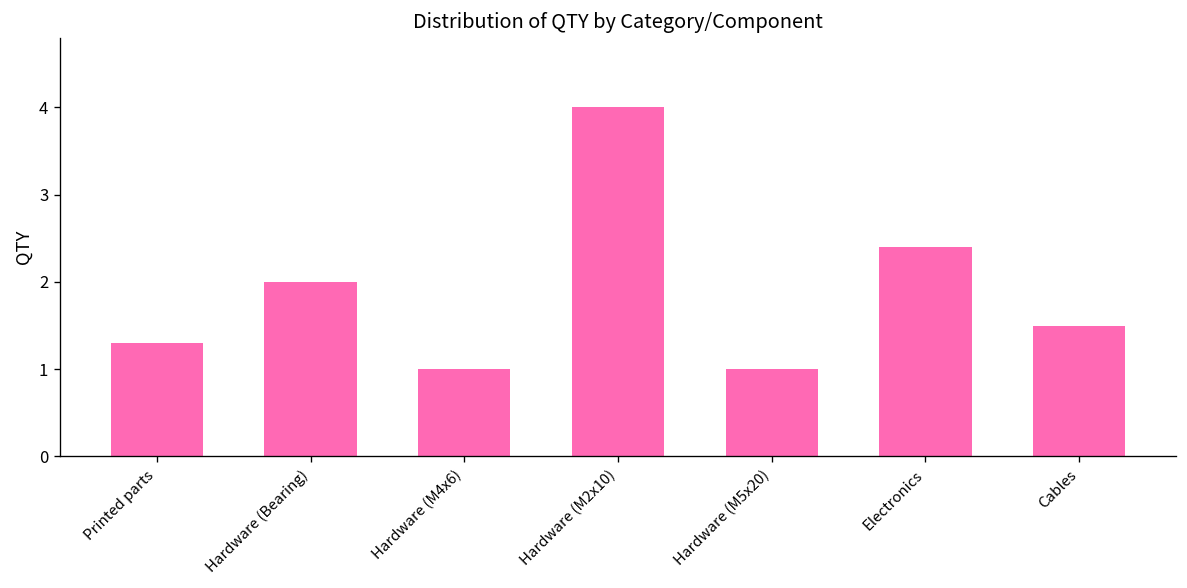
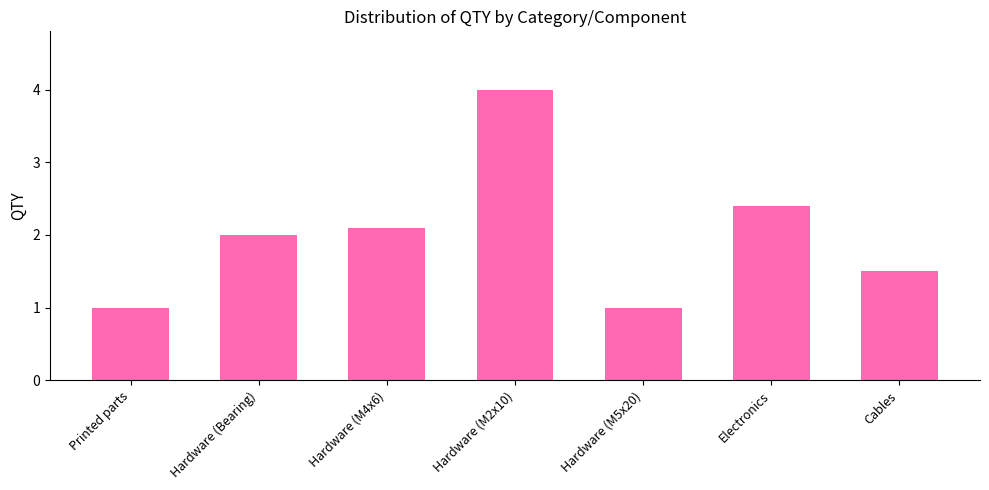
  {
-   "Printed parts": 1.3,
+   "Printed parts": 1.0,
    "Hardware (Bearing)": 2.0,
-   "Hardware (M4x6)": 1.0,
+   "Hardware (M4x6)": 2.1,
    "Hardware (M2x10)": 4.0,
    "Hardware (M5x20)": 1.0,
    "Electronics": 2.4,
    "Cables": 1.5
  }
